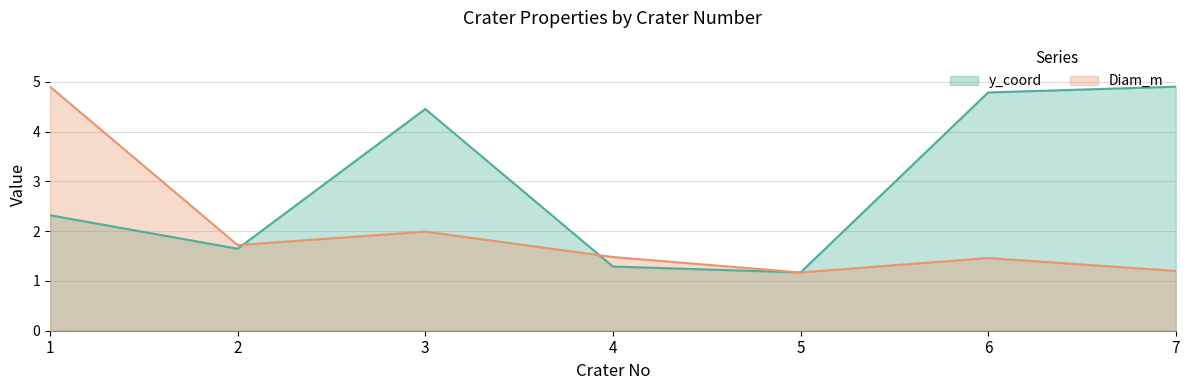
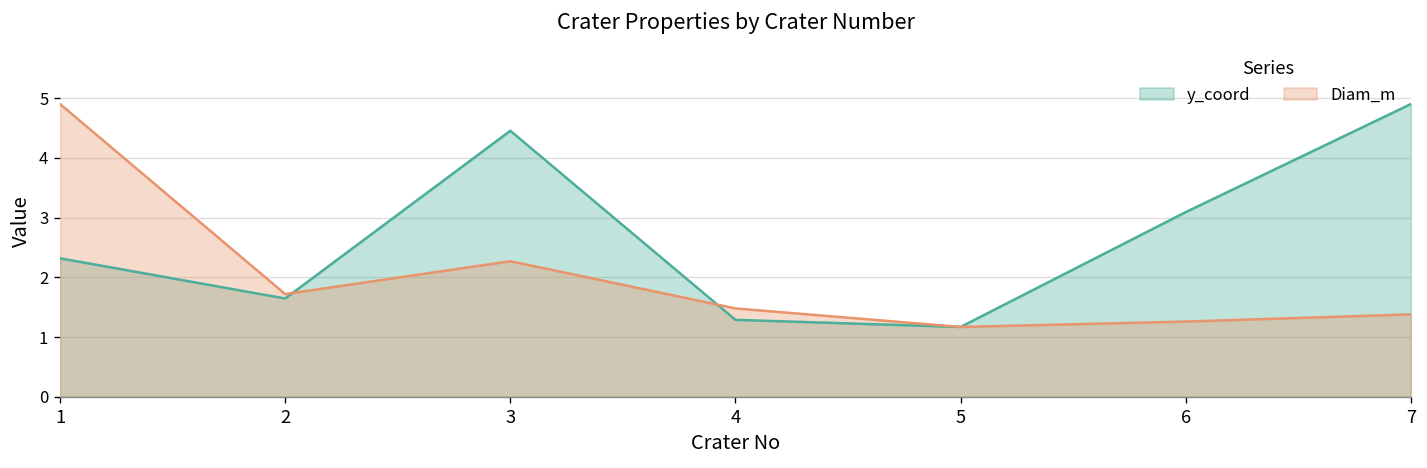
  {
    "y_coord": {
      "1": 2.3,
      "2": 1.6,
      "3": 4.5,
      "4": 1.3,
-     "6": 4.8,
+     "6": 3.1,
      "7": 4.9
    },
    "Diam_m": {
      "1": 4.9,
      "2": 1.7,
-     "3": 2.0,
+     "3": 2.3,
      "4": 1.5,
-     "6": 1.5,
-     "7": 1.2
+     "6": 1.3,
+     "7": 1.4
    }
  }
